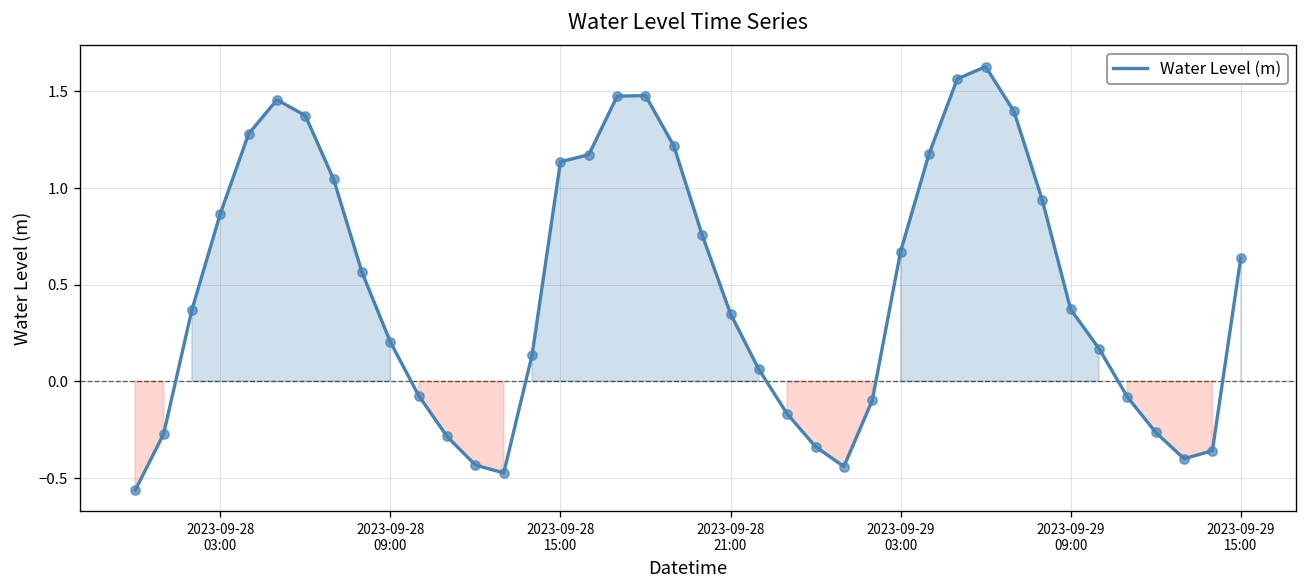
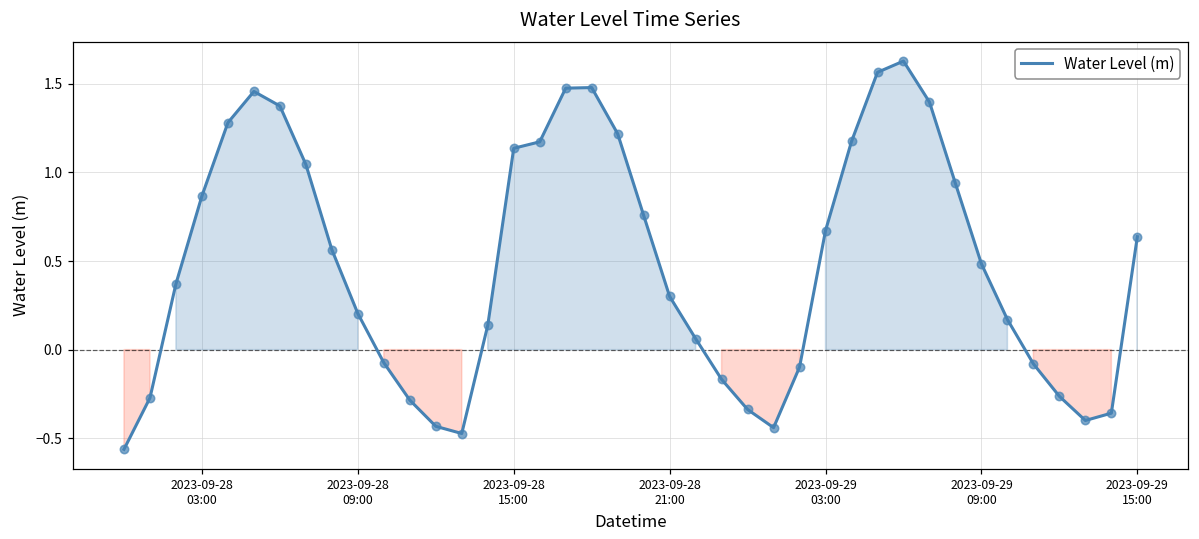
  {
    "2023-09-28 03:00": 0.87,
    "2023-09-28 09:00": 0.20,
    "2023-09-28 15:00": 1.14,
-   "2023-09-28 21:00": 0.35,
+   "2023-09-28 21:00": 0.30,
    "2023-09-29 03:00": 0.67,
-   "2023-09-29 09:00": 0.37,
+   "2023-09-29 09:00": 0.48,
    "2023-09-29 15:00": 0.64
  }
